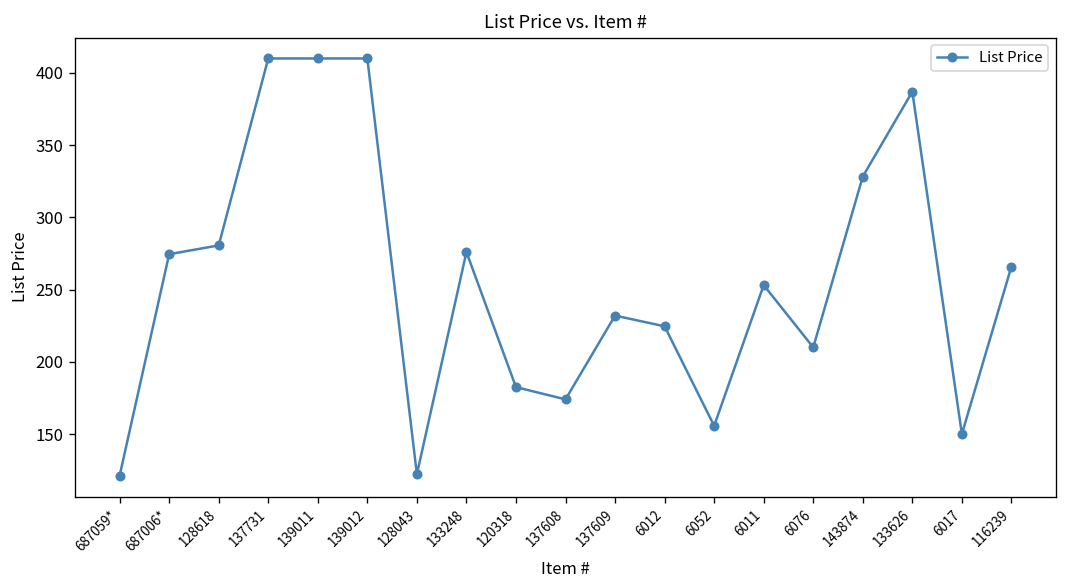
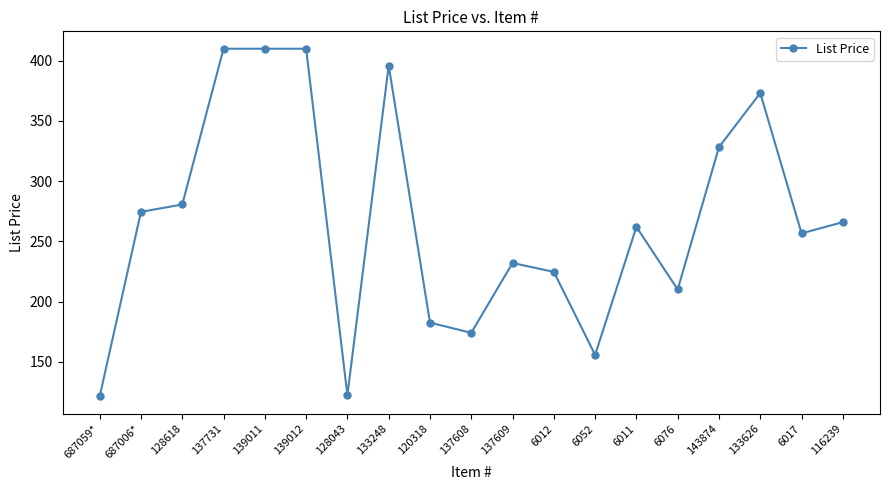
  {
    "687059*": 121,
    "687006*": 275,
    "128618": 281,
    "137731": 410,
    "139011": 410,
    "139012": 410,
    "128043": 122,
-   "133248": 276,
+   "133248": 396,
    "120318": 183,
    "137608": 174,
    "137609": 232,
    "6012": 225,
    "6052": 156,
-   "6011": 253,
+   "6011": 262,
    "6076": 210,
    "143874": 328,
-   "133626": 387,
-   "6017": 150,
+   "133626": 373,
+   "6017": 257,
    "116239": 266
  }
